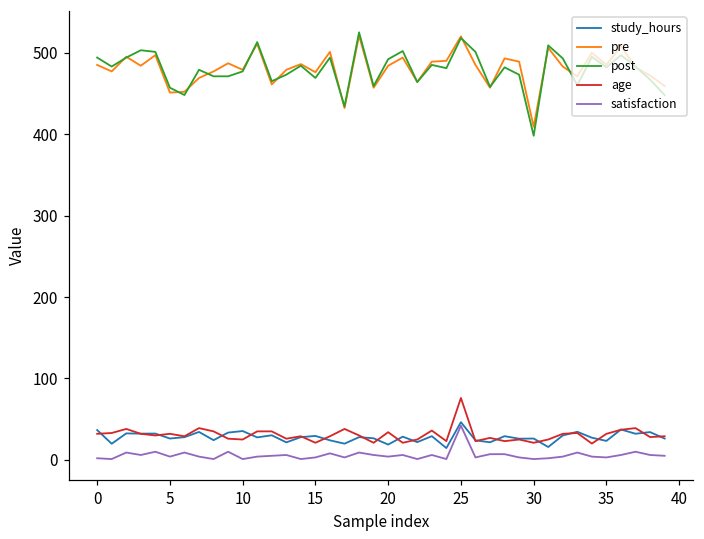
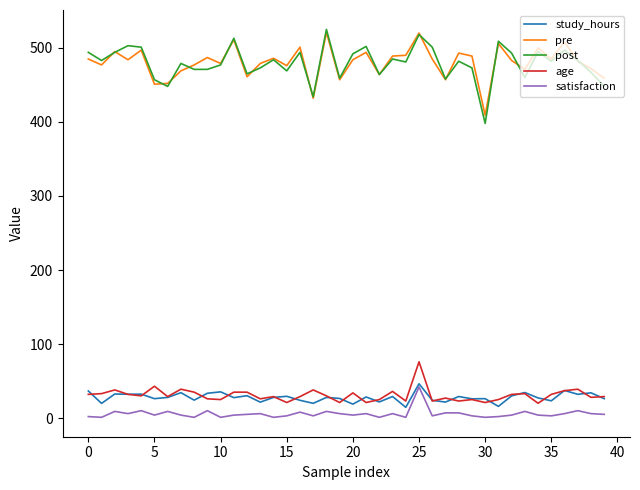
  {
    "study_hours": {
      "0": 40,
      "5": 30,
      "10": 40,
      "15": 30,
      "20": 20,
      "25": 50,
      "30": 30,
      "35": 20
    },
    "pre": {
      "0": 490,
      "5": 450,
      "15": 480,
      "20": 480,
      "30": 410
    },
    "post": {
      "0": 490,
      "5": 460,
      "15": 470,
      "20": 490,
      "30": 400
    },
    "age": {
      "0": 30,
-     "5": 30,
+     "5": 40,
      "10": 30,
      "15": 20,
      "20": 30,
      "25": 80,
      "30": 20,
      "35": 30
    },
    "satisfaction": {
      "0": 0,
      "5": 0,
      "10": 0,
      "15": 0,
      "20": 0,
      "25": 40,
      "30": 0,
      "35": 0
    }
  }
